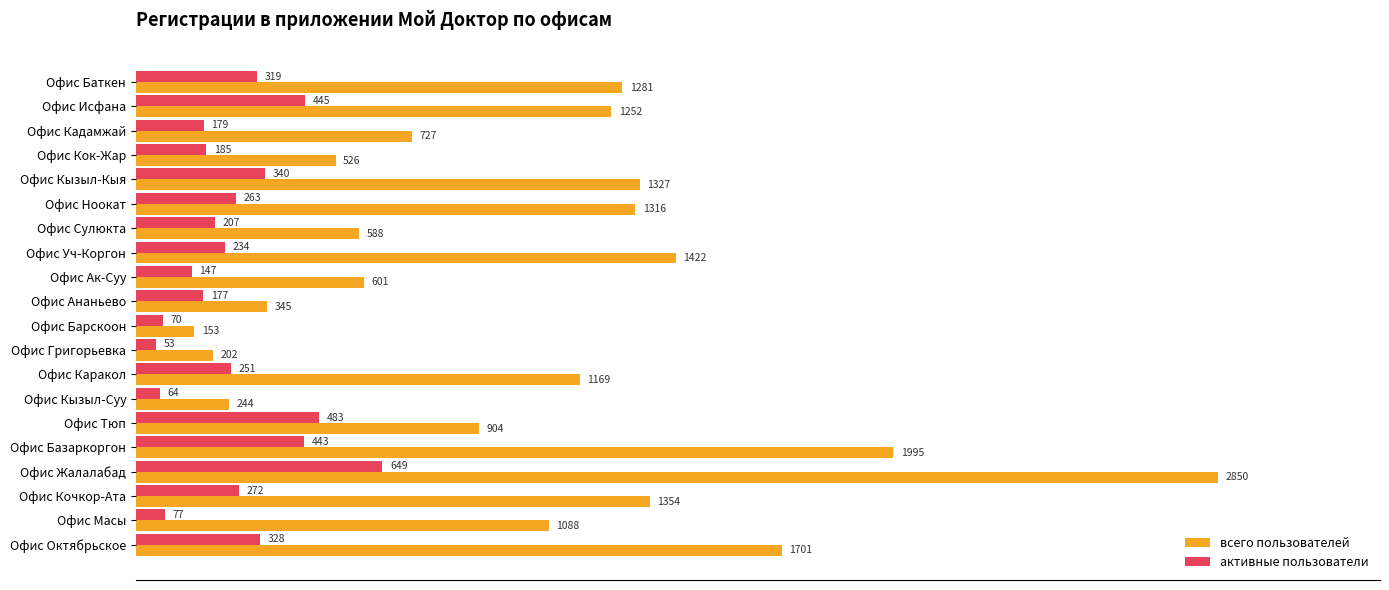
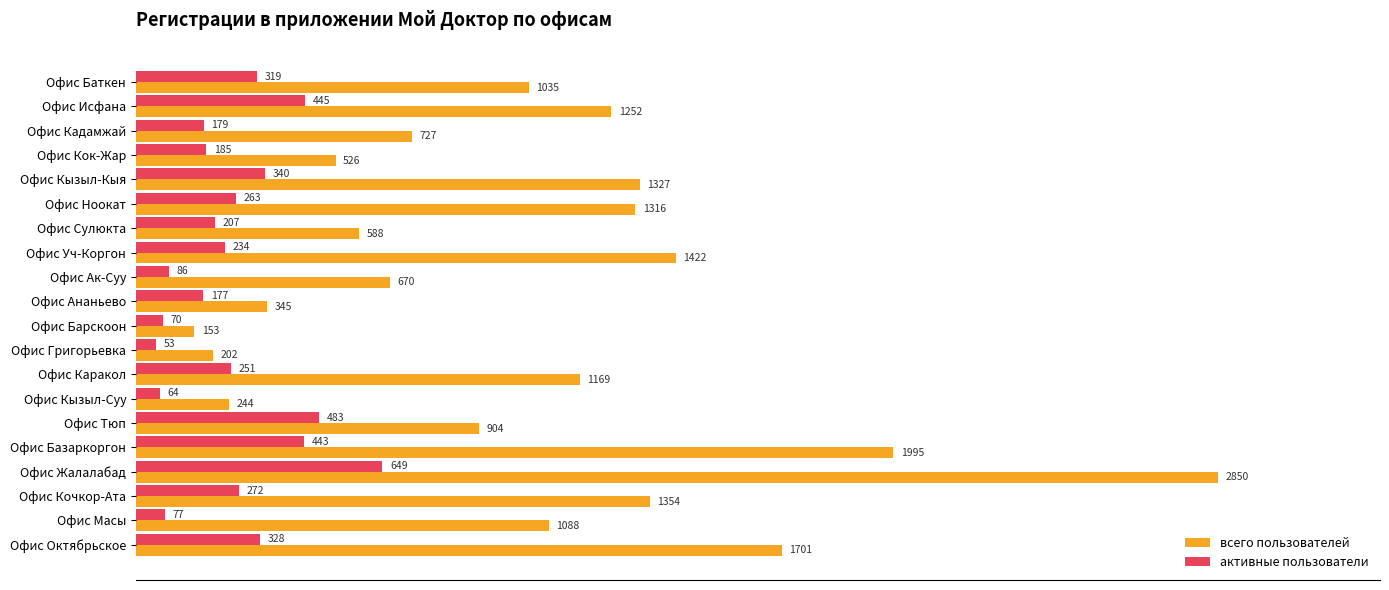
  {
    "всего пользователей": {
-     "Офис Баткен": 1281,
+     "Офис Баткен": 1035,
      "Офис Исфана": 1252,
      "Офис Кадамжай": 727,
      "Офис Кок-Жар": 526,
      "Офис Кызыл-Кыя": 1327,
      "Офис Ноокат": 1316,
      "Офис Сулюкта": 588,
      "Офис Уч-Коргон": 1422,
-     "Офис Ак-Суу": 601,
+     "Офис Ак-Суу": 670,
      "Офис Ананьево": 345,
      "Офис Барскоон": 153,
      "Офис Григорьевка": 202,
      "Офис Каракол": 1169,
      "Офис Кызыл-Суу": 244,
      "Офис Тюп": 904,
      "Офис Базаркоргон": 1995,
      "Офис Жалалабад": 2850,
      "Офис Кочкор-Ата": 1354,
      "Офис Масы": 1088,
      "Офис Октябрьское": 1701
    },
    "активные пользователи": {
      "Офис Баткен": 319,
      "Офис Исфана": 445,
      "Офис Кадамжай": 179,
      "Офис Кок-Жар": 185,
      "Офис Кызыл-Кыя": 340,
      "Офис Ноокат": 263,
      "Офис Сулюкта": 207,
      "Офис Уч-Коргон": 234,
-     "Офис Ак-Суу": 147,
+     "Офис Ак-Суу": 86,
      "Офис Ананьево": 177,
      "Офис Барскоон": 70,
      "Офис Григорьевка": 53,
      "Офис Каракол": 251,
      "Офис Кызыл-Суу": 64,
      "Офис Тюп": 483,
      "Офис Базаркоргон": 443,
      "Офис Жалалабад": 649,
      "Офис Кочкор-Ата": 272,
      "Офис Масы": 77,
      "Офис Октябрьское": 328
    }
  }
